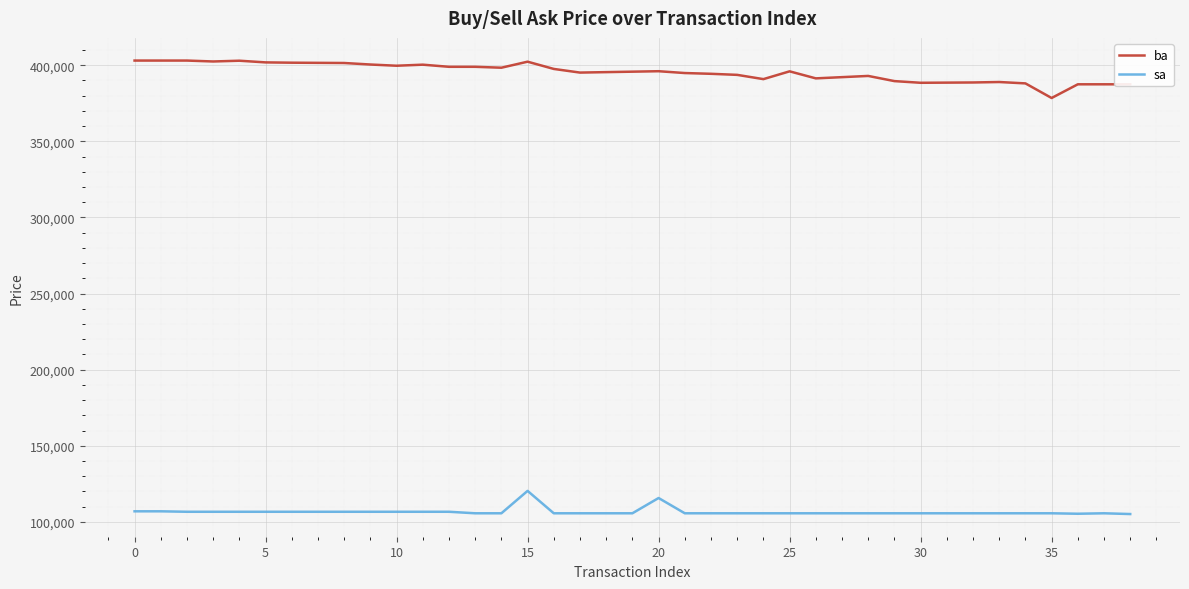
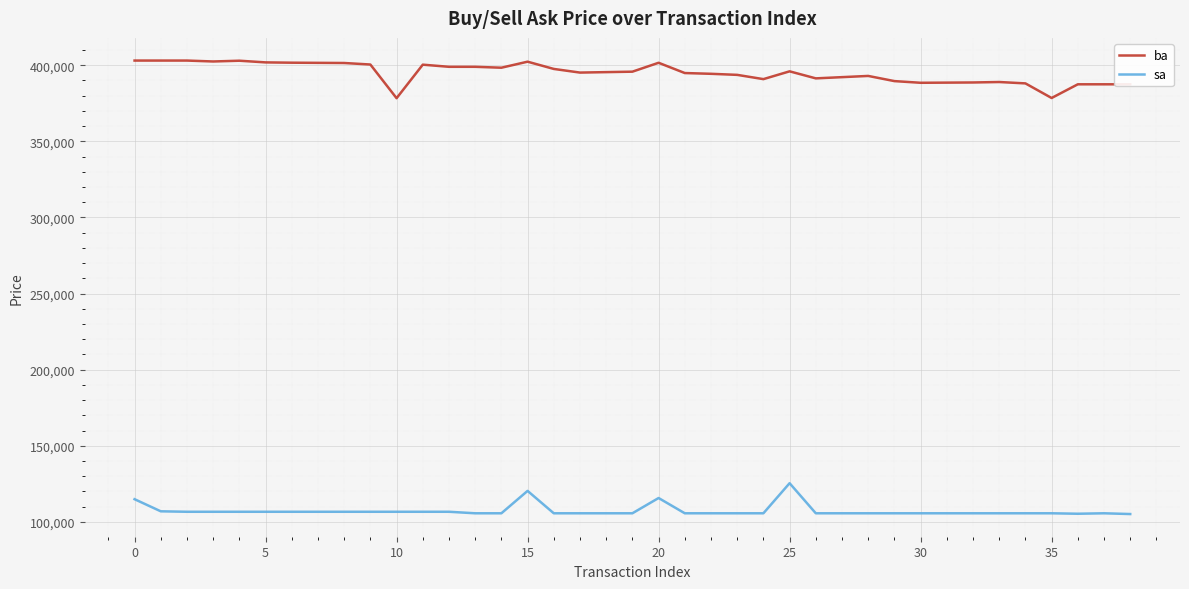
  {
    "ba": {
      "0": "403,000",
      "5": "402,000",
-     "10": "400,000",
+     "10": "378,000",
      "15": "402,000",
-     "20": "396,000",
+     "20": "402,000",
      "25": "396,000",
      "30": "389,000",
      "35": "379,000"
    },
    "sa": {
-     "0": "107,000",
+     "0": "115,000",
      "5": "107,000",
      "10": "107,000",
      "15": "120,000",
      "20": "116,000",
-     "25": "106,000",
+     "25": "125,000",
      "30": "106,000",
      "35": "106,000"
    }
  }
